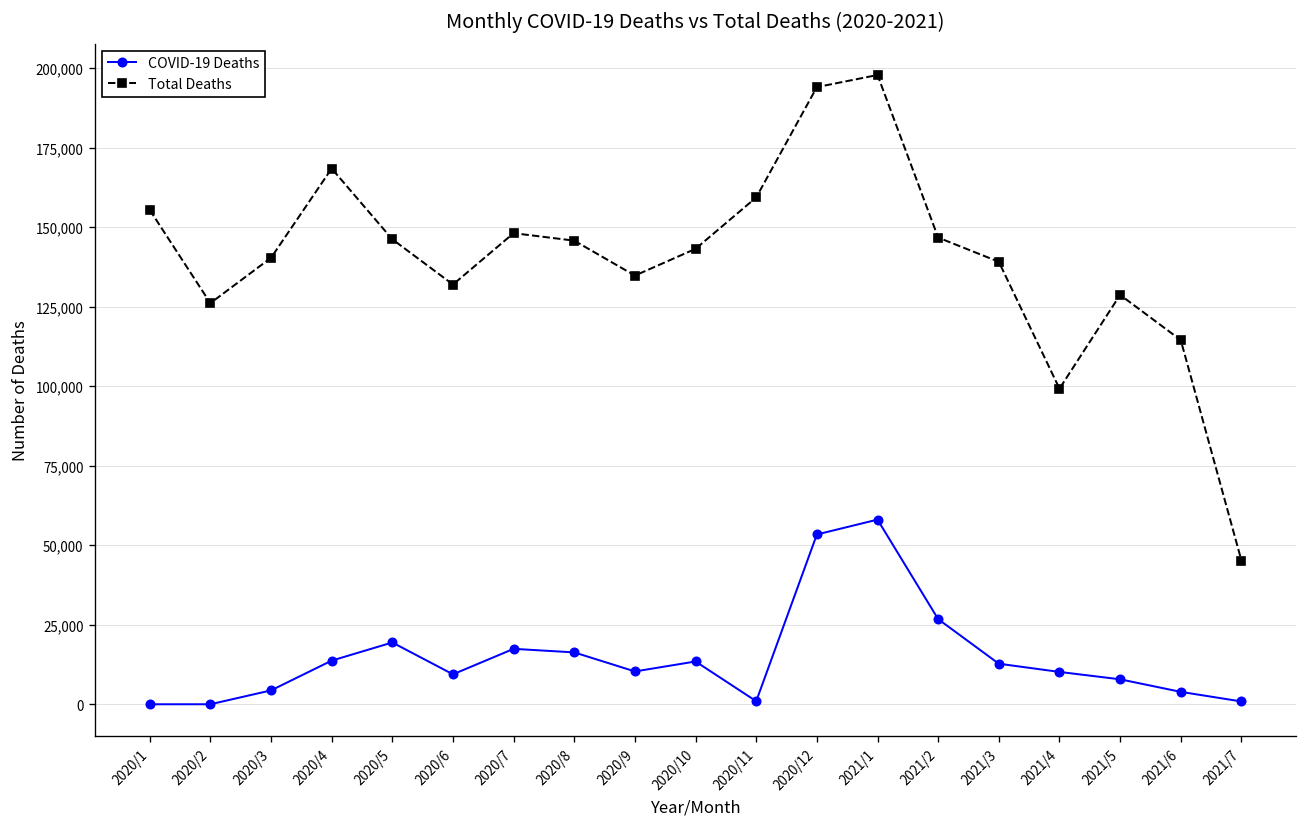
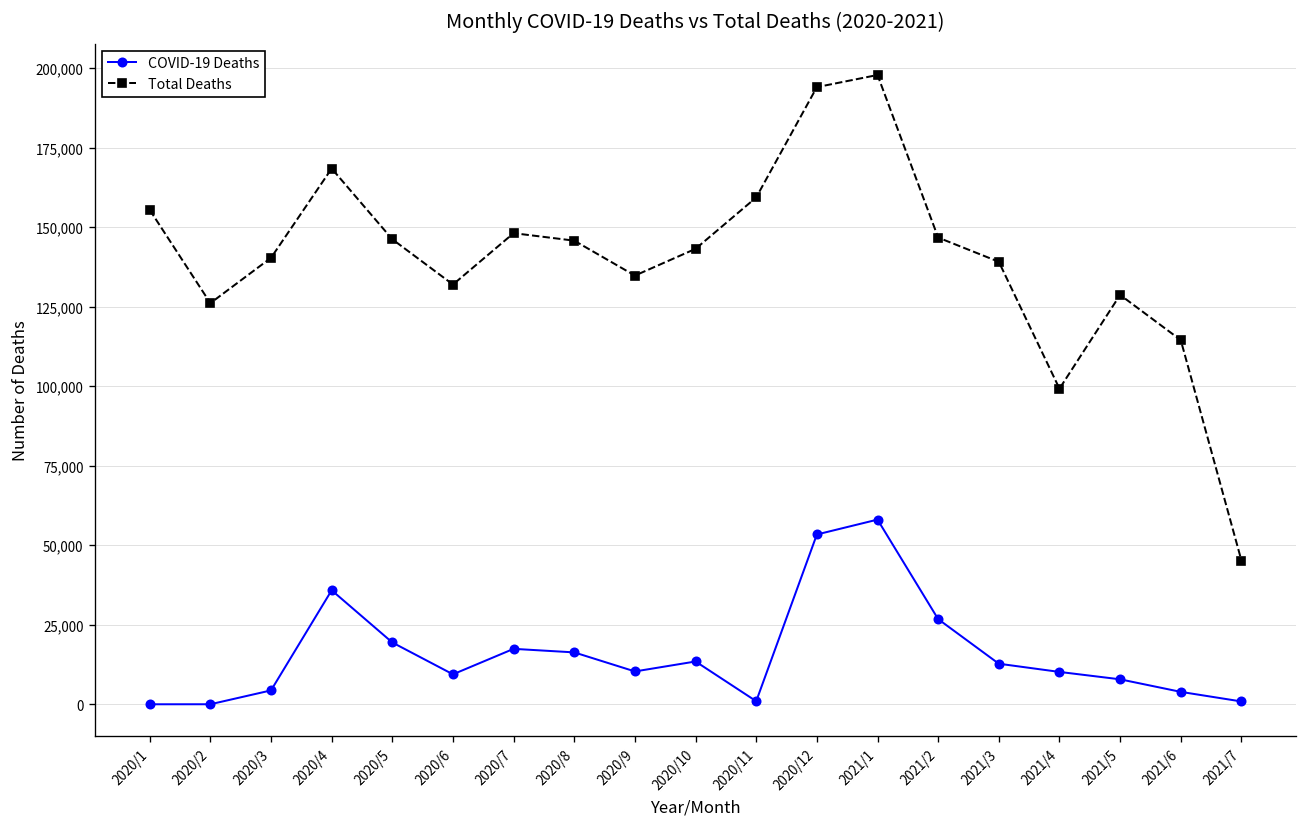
  {
    "COVID-19 Deaths": {
      "2020/1": "0",
      "2020/2": "0",
      "2020/3": "4,000",
-     "2020/4": "14,000",
+     "2020/4": "36,000",
      "2020/5": "19,000",
      "2020/6": "9,000",
      "2020/7": "17,000",
      "2020/8": "16,000",
      "2020/9": "10,000",
      "2020/10": "13,000",
      "2020/11": "1,000",
      "2020/12": "53,000",
      "2021/1": "58,000",
      "2021/2": "27,000",
      "2021/3": "13,000",
      "2021/4": "10,000",
      "2021/5": "8,000",
      "2021/6": "4,000",
      "2021/7": "1,000"
    },
    "Total Deaths": {
      "2020/1": "155,000",
      "2020/2": "126,000",
      "2020/3": "140,000",
      "2020/4": "168,000",
      "2020/5": "146,000",
      "2020/6": "132,000",
      "2020/7": "148,000",
      "2020/8": "146,000",
      "2020/9": "135,000",
      "2020/10": "143,000",
      "2020/11": "159,000",
      "2020/12": "194,000",
      "2021/1": "198,000",
      "2021/2": "147,000",
      "2021/3": "139,000",
      "2021/4": "99,000",
      "2021/5": "129,000",
      "2021/6": "115,000",
      "2021/7": "45,000"
    }
  }
